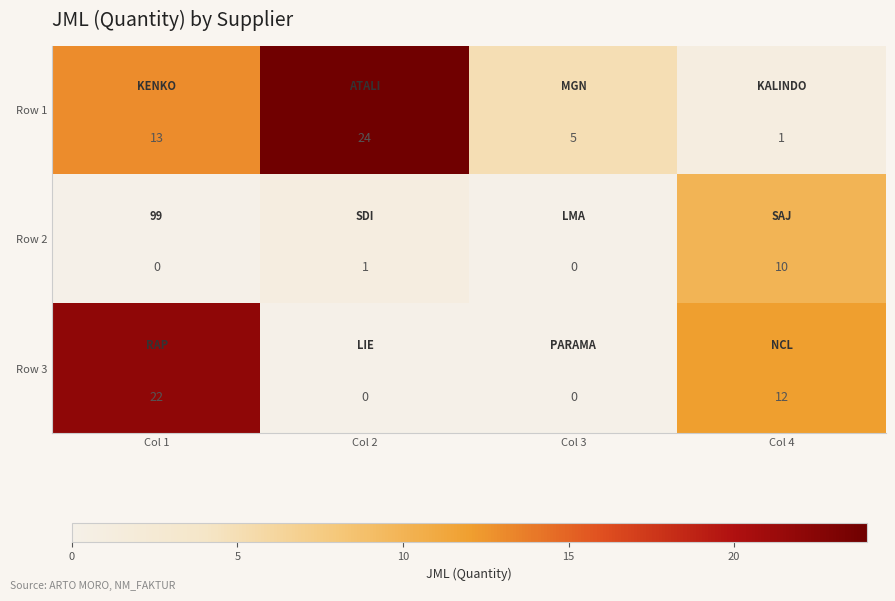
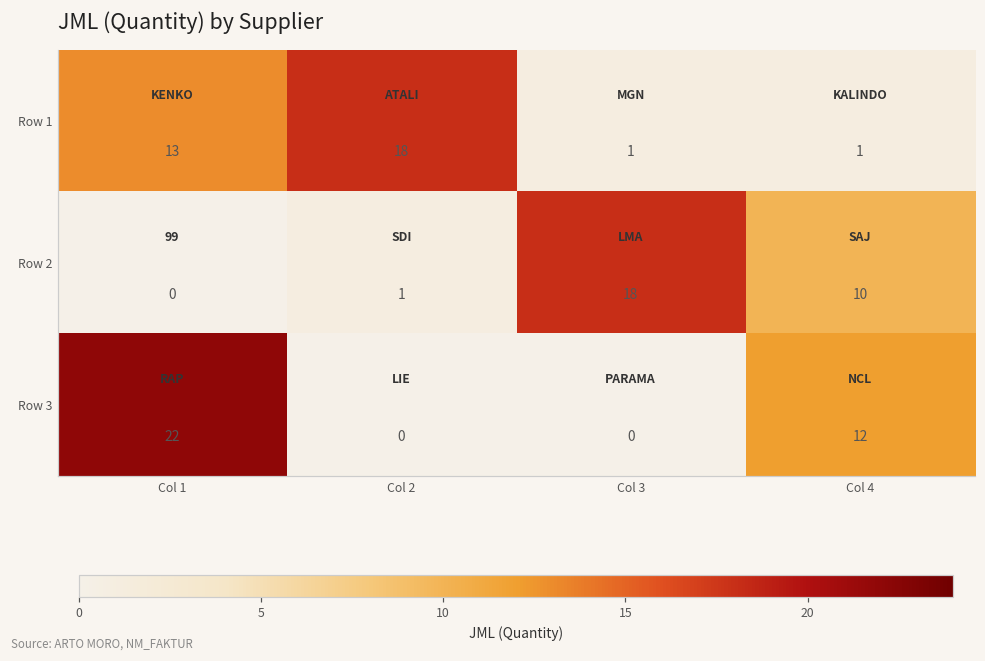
  {
    "Row 1": {
-     "Col 2": 24,
-     "Col 3": 5
+     "Col 2": 18,
+     "Col 3": 1
    },
    "Row 2": {
-     "Col 3": 0
+     "Col 3": 18
    }
  }
